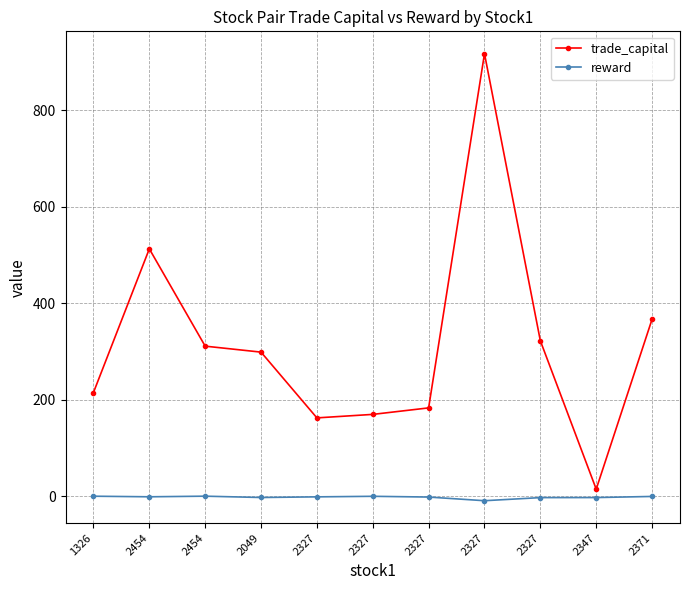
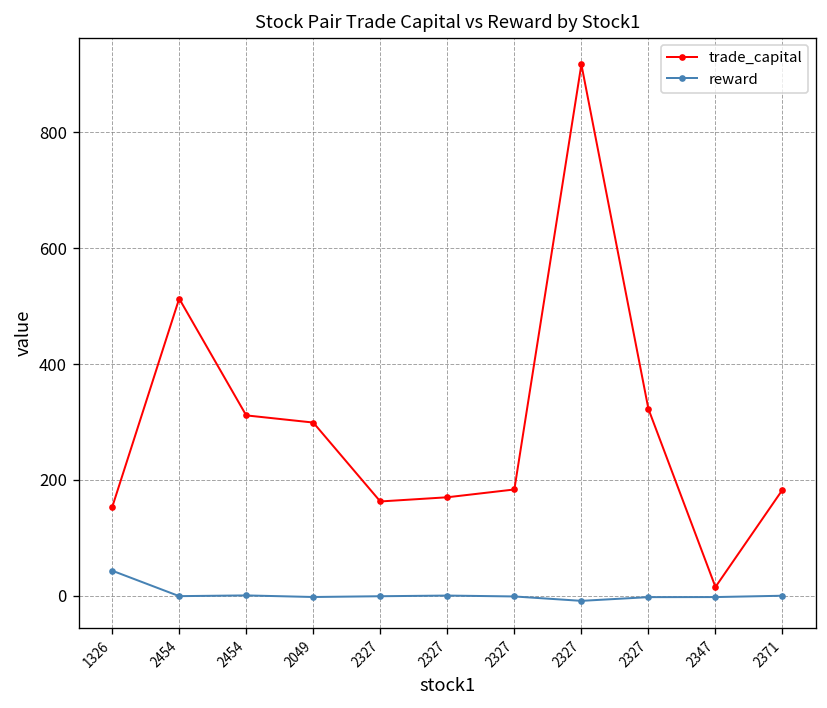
  {
    "trade_capital": {
-     "1326": 220,
+     "1326": 150,
      "2049": 300,
      "2347": 20,
-     "2371": 370
+     "2371": 180
    },
    "reward": {
-     "1326": 0,
+     "1326": 40,
      "2049": 0,
      "2347": 0,
      "2371": 0
    }
  }
